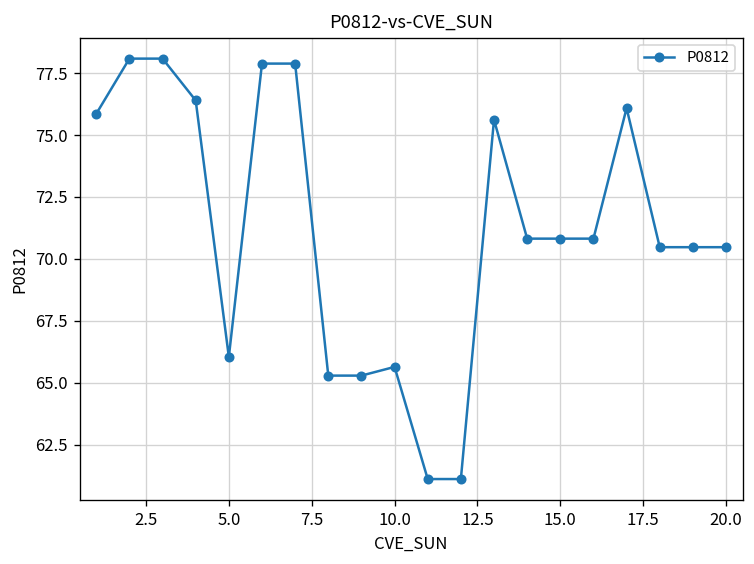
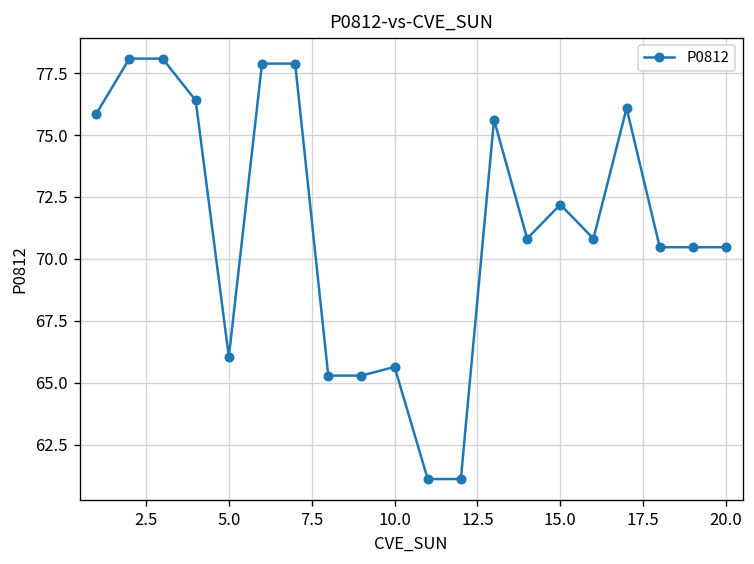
  {
    "5.0": 66.0,
    "10.0": 65.6,
-   "15.0": 70.8,
+   "15.0": 72.2,
    "20.0": 70.5
  }
